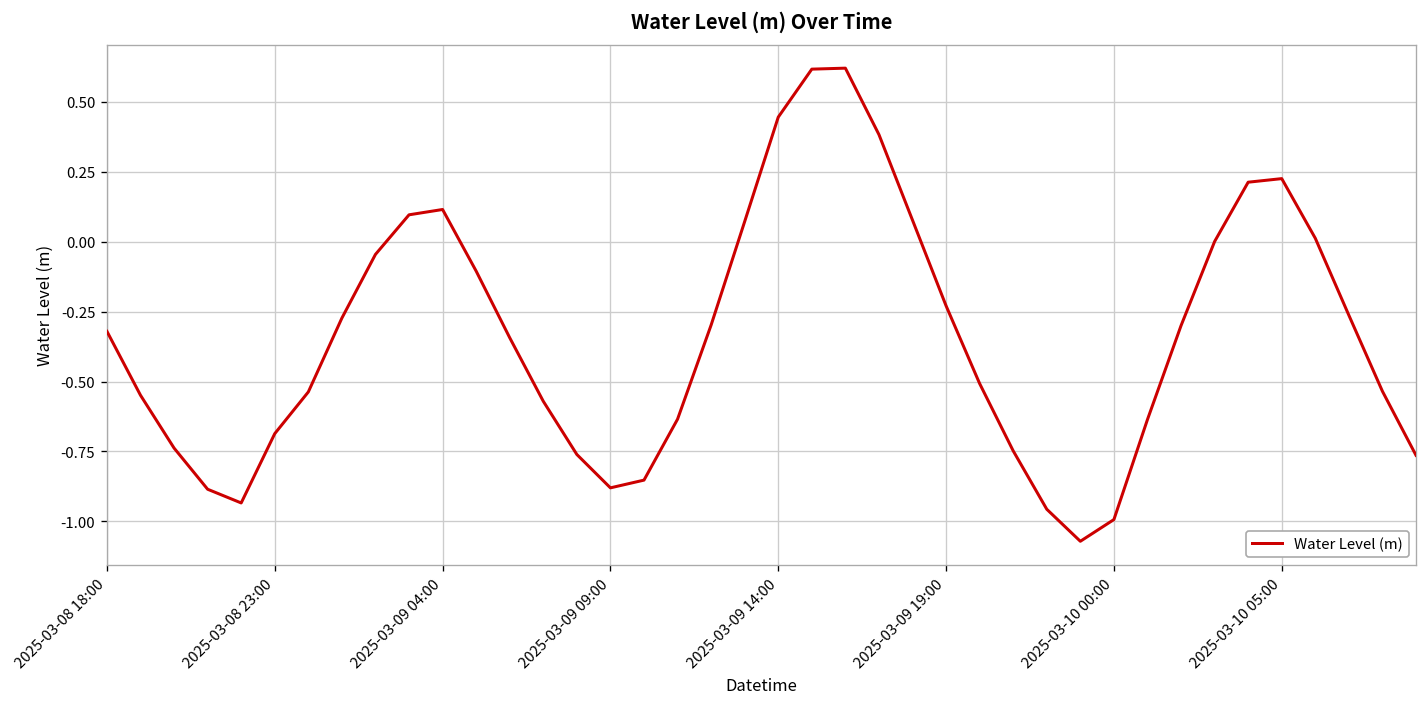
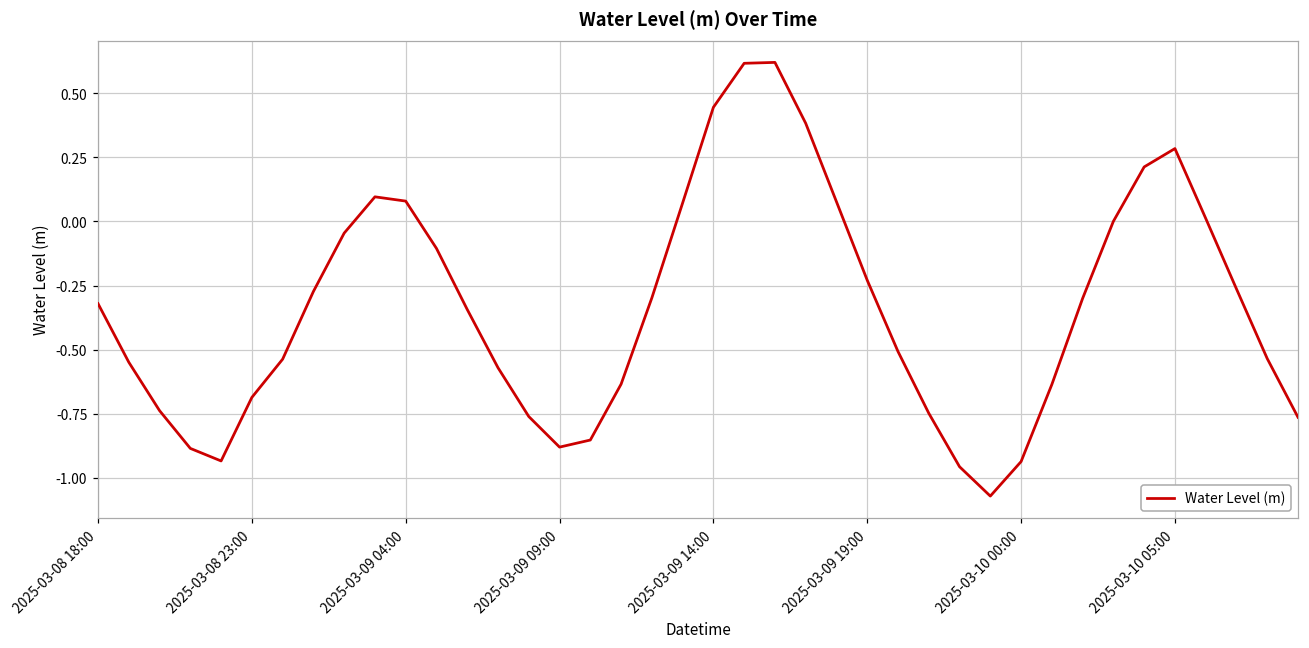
  {
    "2025-03-08 18:00": -0.32,
    "2025-03-08 23:00": -0.69,
-   "2025-03-09 04:00": 0.11,
+   "2025-03-09 04:00": 0.08,
    "2025-03-09 09:00": -0.88,
    "2025-03-09 14:00": 0.44,
    "2025-03-09 19:00": -0.23,
-   "2025-03-10 00:00": -0.99,
-   "2025-03-10 05:00": 0.23
+   "2025-03-10 00:00": -0.94,
+   "2025-03-10 05:00": 0.28
  }
